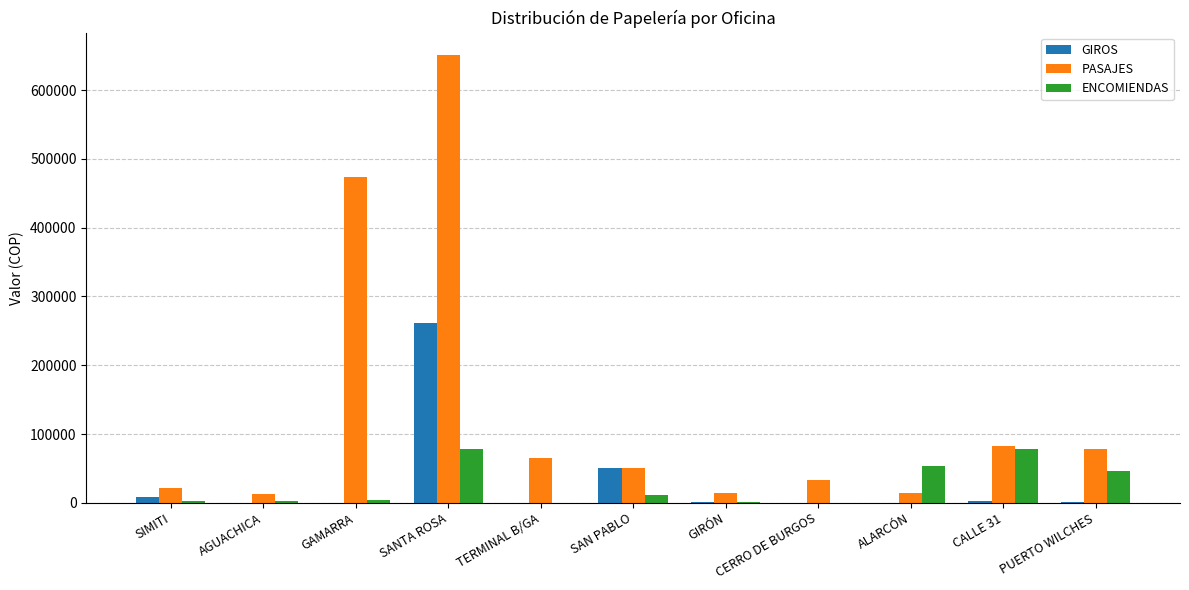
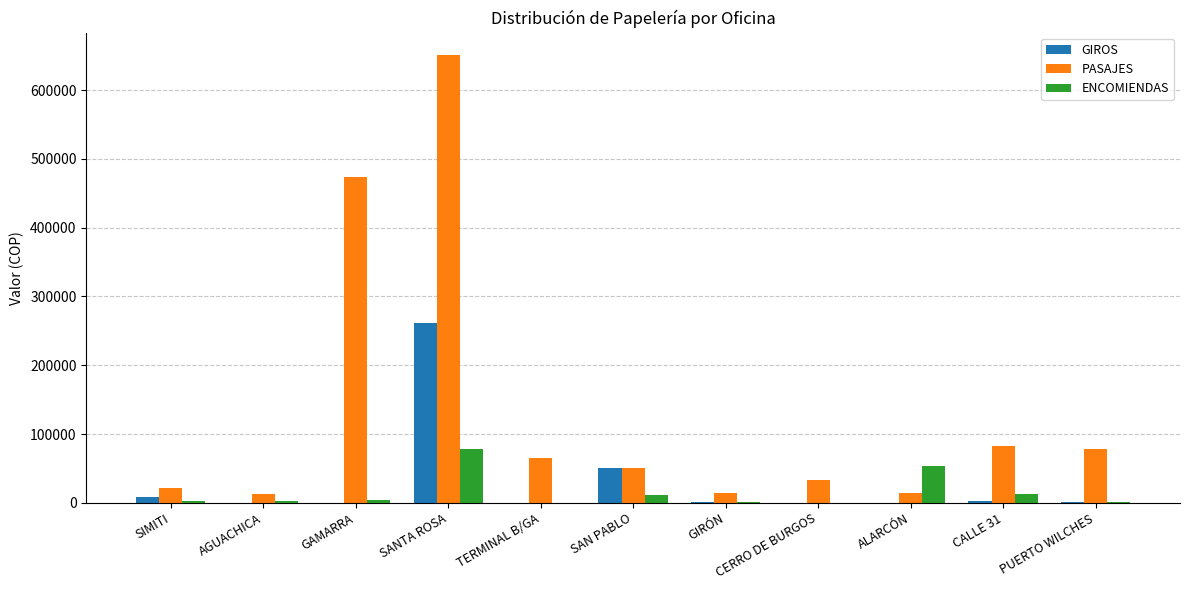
  {
    "GIROS": {
      "SIMITI": 10000,
      "SANTA ROSA": 260000,
      "TERMINAL B/GA": 0,
      "SAN PABLO": 50000,
      "CERRO DE BURGOS": 0,
      "ALARCÓN": 0
    },
    "PASAJES": {
      "SIMITI": 20000,
      "AGUACHICA": 10000,
      "GAMARRA": 470000,
      "SANTA ROSA": 650000,
      "TERMINAL B/GA": 60000,
      "SAN PABLO": 50000,
      "GIRÓN": 10000,
      "CERRO DE BURGOS": 30000,
      "ALARCÓN": 10000,
      "CALLE 31": 80000,
      "PUERTO WILCHES": 80000
    },
    "ENCOMIENDAS": {
      "SANTA ROSA": 80000,
      "TERMINAL B/GA": 0,
      "SAN PABLO": 10000,
      "CERRO DE BURGOS": 0,
      "ALARCÓN": 50000,
-     "CALLE 31": 80000,
-     "PUERTO WILCHES": 50000
+     "CALLE 31": 10000,
+     "PUERTO WILCHES": 0
    }
  }
